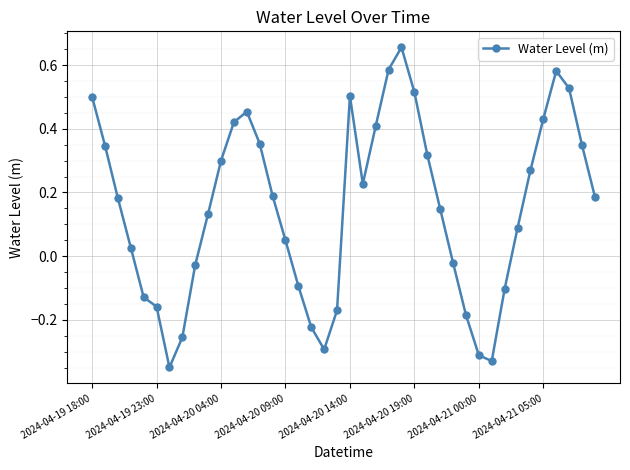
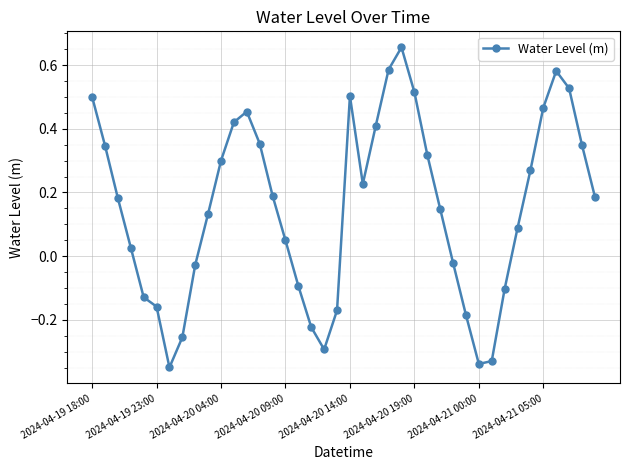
  {
    "2024-04-19 18:00": 0.50,
    "2024-04-19 23:00": -0.16,
    "2024-04-20 04:00": 0.30,
    "2024-04-20 09:00": 0.05,
    "2024-04-20 14:00": 0.50,
    "2024-04-20 19:00": 0.51,
-   "2024-04-21 00:00": -0.31,
-   "2024-04-21 05:00": 0.43
+   "2024-04-21 00:00": -0.34,
+   "2024-04-21 05:00": 0.47
  }
